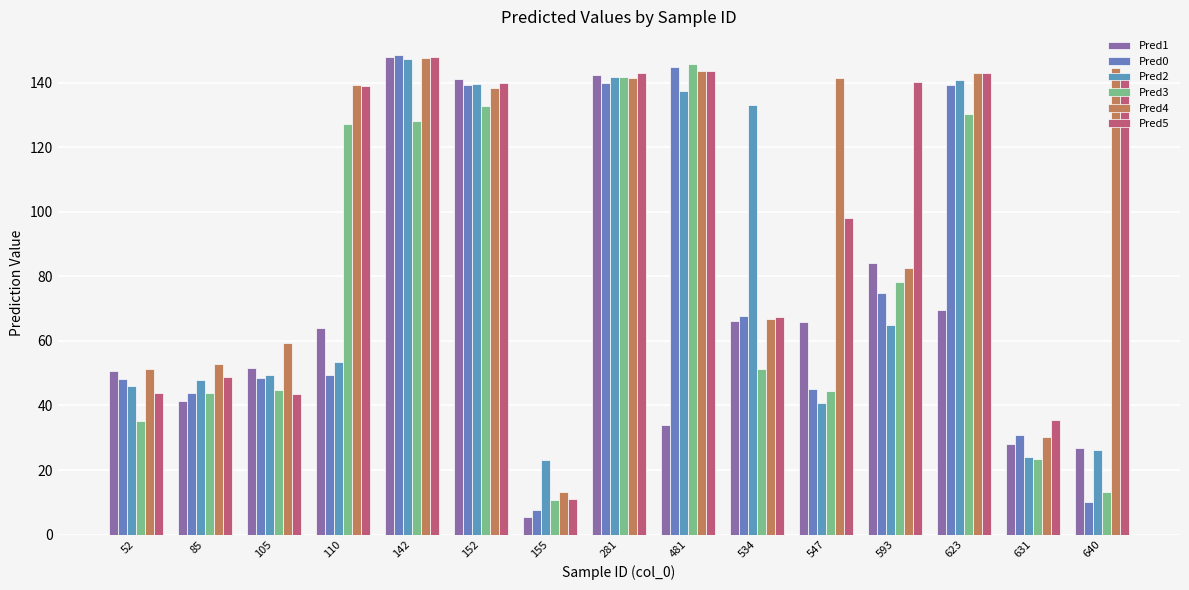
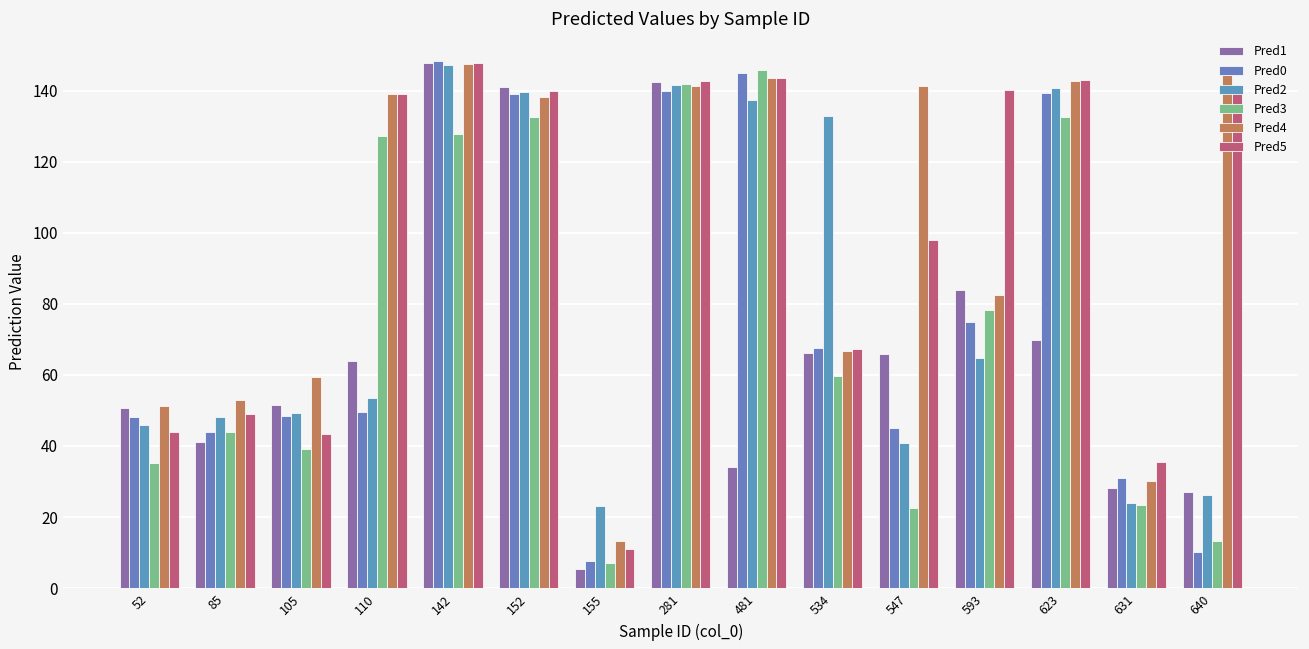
  {
    "Pred3": {
      "52": 35,
      "85": 44,
-     "105": 45,
+     "105": 39,
      "110": 127,
      "142": 128,
      "152": 133,
-     "155": 11,
+     "155": 7,
      "281": 142,
      "481": 146,
-     "534": 51,
-     "547": 44,
+     "534": 60,
+     "547": 22,
      "593": 78,
-     "623": 130,
+     "623": 133,
      "631": 23,
      "640": 13
    }
  }
